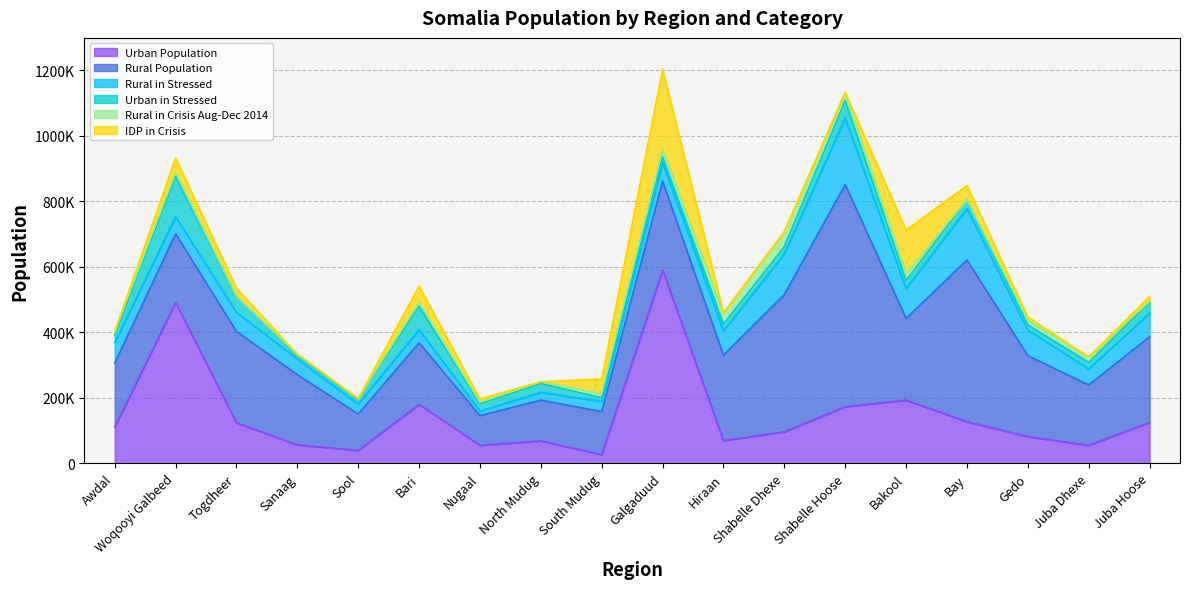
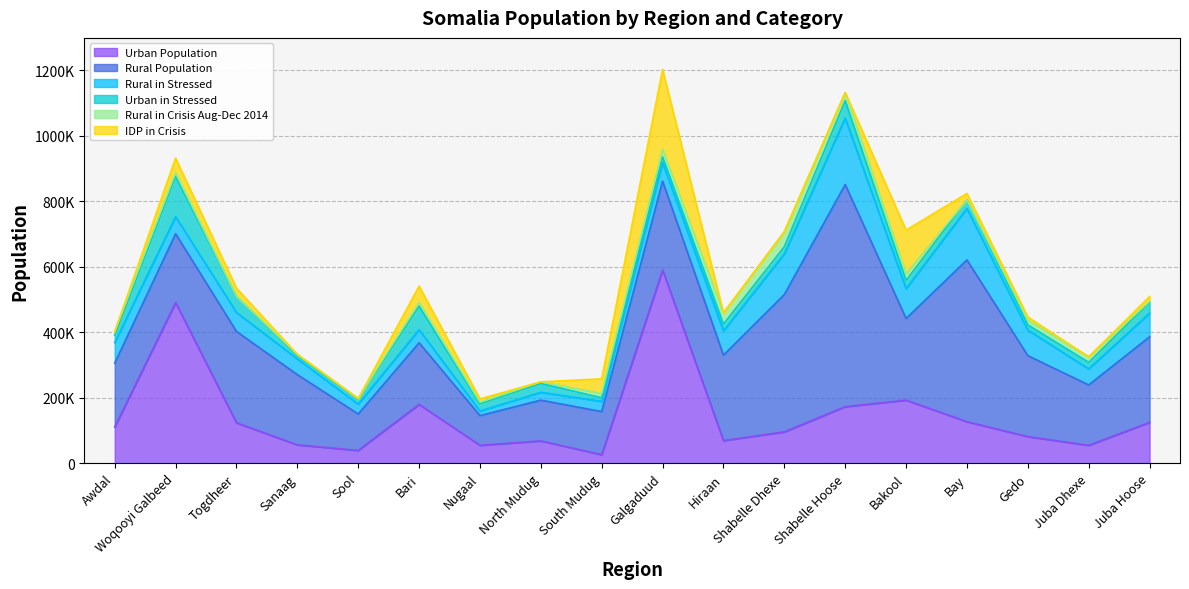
  {
    "Urban Population": {
      "Awdal": 110000,
      "Woqooyi Galbeed": 490000,
      "Togdheer": 120000,
      "Sanaag": 60000,
      "Sool": 40000,
      "Bari": 180000,
      "Nugaal": 50000,
      "North Mudug": 70000,
      "South Mudug": 30000,
      "Galgaduud": 590000,
      "Hiraan": 70000,
      "Shabelle Dhexe": 100000,
      "Shabelle Hoose": 170000,
      "Bakool": 190000,
      "Bay": 130000,
      "Gedo": 80000,
      "Juba Dhexe": 50000,
      "Juba Hoose": 120000
    },
    "Rural Population": {
      "Awdal": 190000,
      "Woqooyi Galbeed": 210000,
      "Togdheer": 280000,
      "Sanaag": 210000,
      "Sool": 110000,
      "Bari": 190000,
      "Nugaal": 90000,
      "North Mudug": 120000,
      "South Mudug": 130000,
      "Galgaduud": 270000,
      "Hiraan": 260000,
      "Shabelle Dhexe": 420000,
      "Shabelle Hoose": 680000,
      "Bakool": 250000,
      "Bay": 490000,
      "Gedo": 250000,
      "Juba Dhexe": 180000,
      "Juba Hoose": 260000
    },
    "Rural in Crisis Aug-Dec 2014": {
      "Woqooyi Galbeed": 10000,
      "Bari": 10000,
      "South Mudug": 10000,
      "Galgaduud": 20000,
      "Bakool": 20000,
      "Gedo": 10000
    },
    "IDP in Crisis": {
      "Woqooyi Galbeed": 50000,
      "Togdheer": 30000,
      "Bari": 50000,
      "Nugaal": 10000,
      "South Mudug": 50000,
      "Galgaduud": 240000,
      "Bakool": 130000,
-     "Bay": 40000,
+     "Bay": 20000,
      "Gedo": 10000,
      "Juba Hoose": 20000
    }
  }
